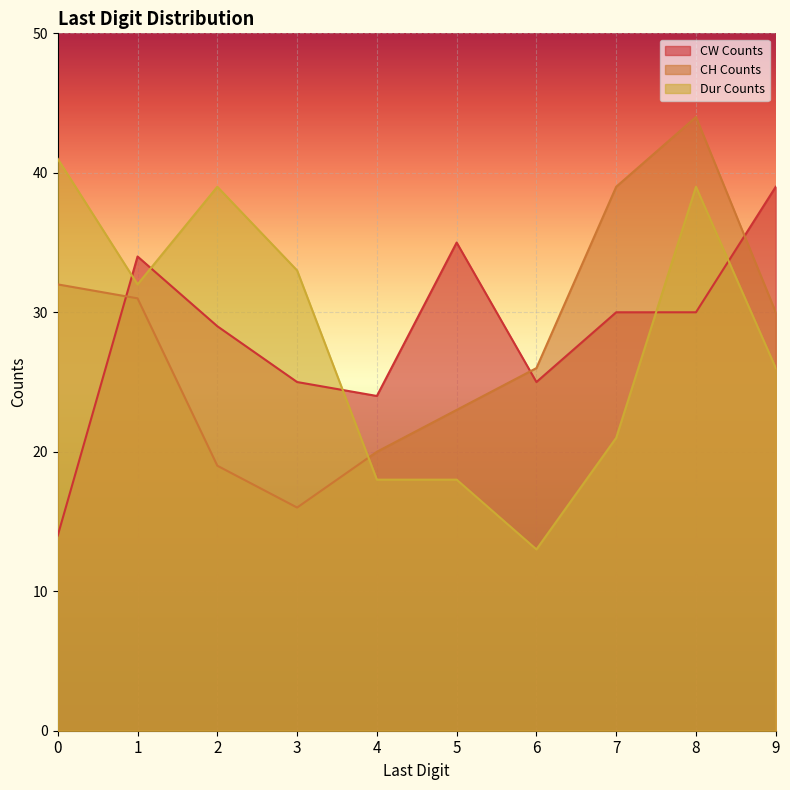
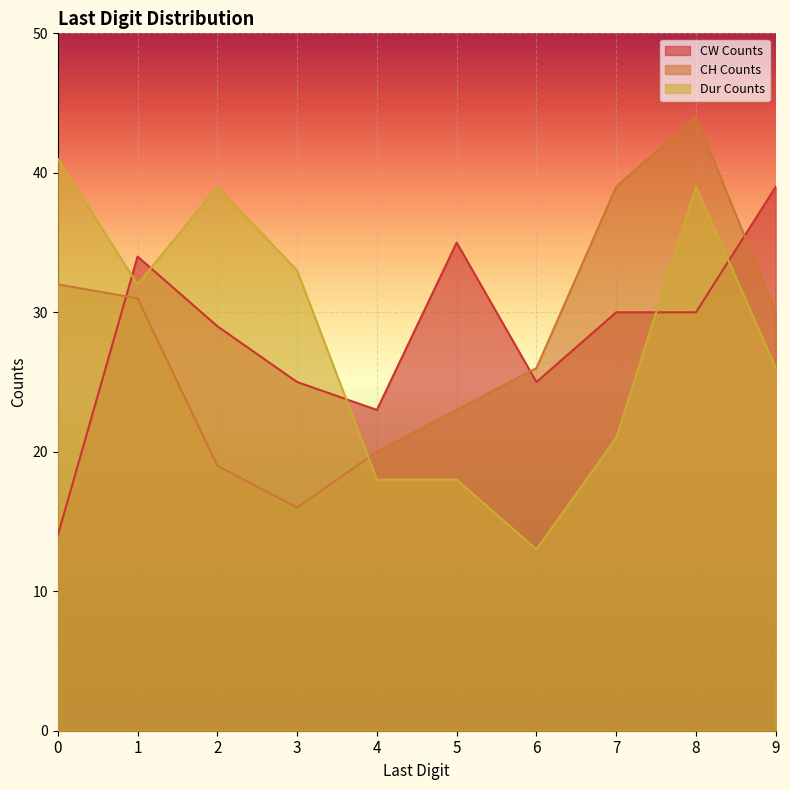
  {
    "CW Counts": {
      "0": 14,
      "1": 34,
      "2": 29,
      "3": 25,
-     "4": 24,
+     "4": 23,
      "5": 35,
      "6": 25,
      "7": 30,
      "8": 30,
      "9": 39
    }
  }
